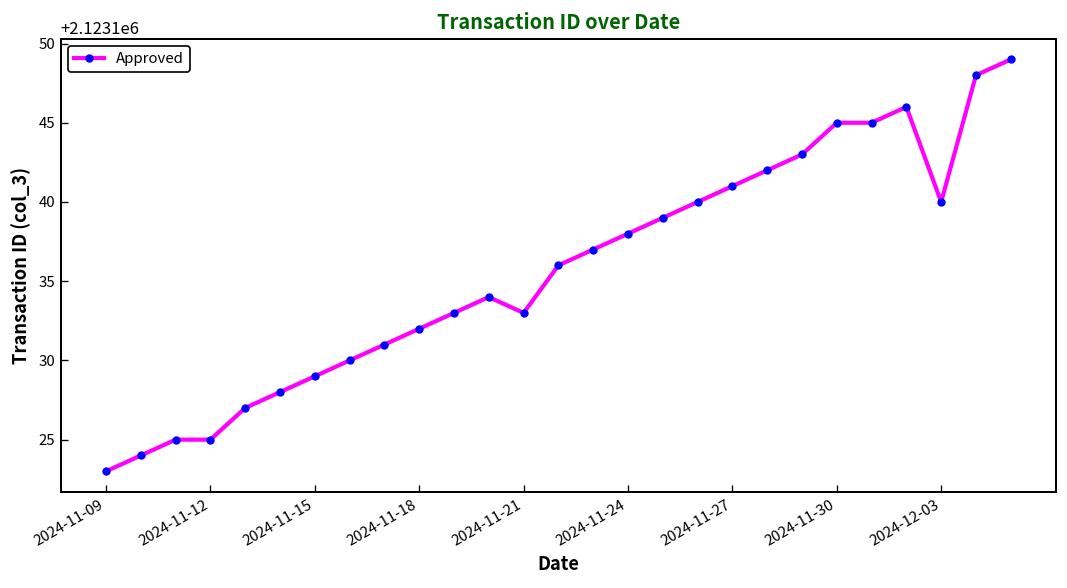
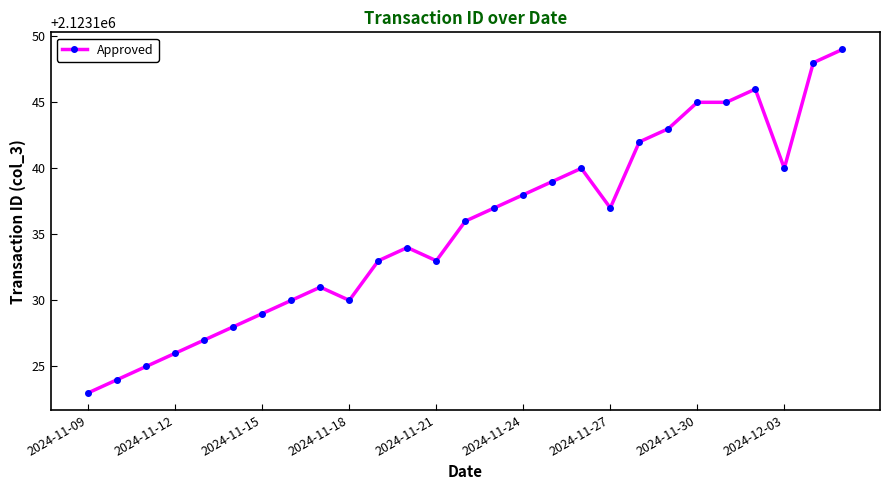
  {
    "2024-11-09": 2123123,
-   "2024-11-12": 2123125,
+   "2024-11-12": 2123126,
    "2024-11-15": 2123129,
-   "2024-11-18": 2123132,
+   "2024-11-18": 2123130,
    "2024-11-21": 2123133,
    "2024-11-24": 2123138,
-   "2024-11-27": 2123141,
+   "2024-11-27": 2123137,
    "2024-11-30": 2123145,
    "2024-12-03": 2123140
  }
